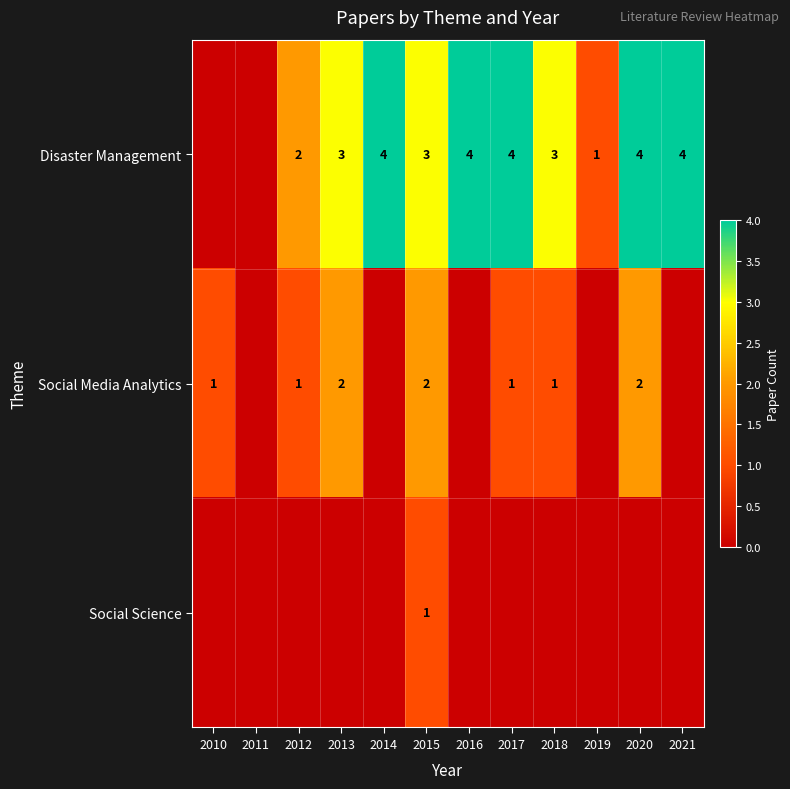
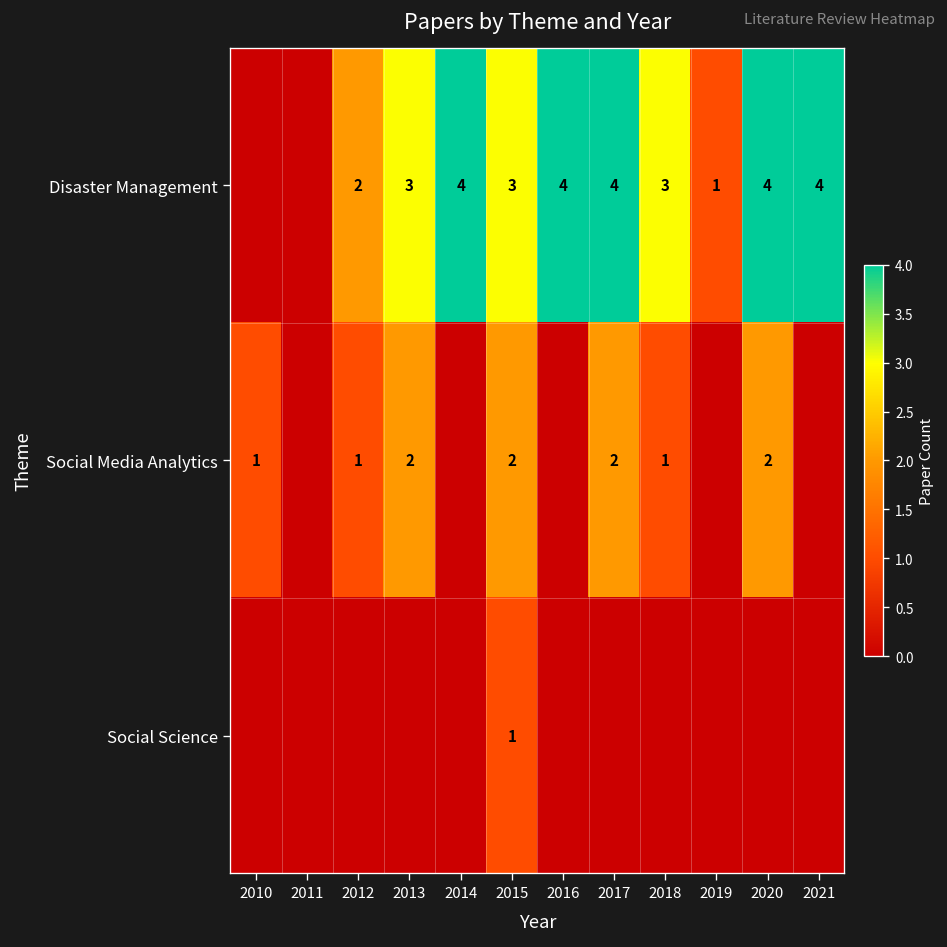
  {
    "Disaster Management": {
      "2012": 2,
      "2013": 3,
      "2014": 4,
      "2015": 3,
      "2016": 4,
      "2017": 4,
      "2018": 3,
      "2019": 1,
      "2020": 4,
      "2021": 4
    },
    "Social Media Analytics": {
      "2010": 1,
      "2012": 1,
      "2013": 2,
      "2015": 2,
-     "2017": 1,
+     "2017": 2,
      "2018": 1,
      "2020": 2
    },
    "Social Science": {
      "2015": 1
    }
  }
